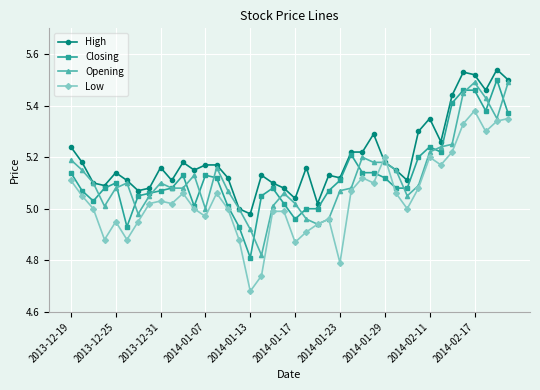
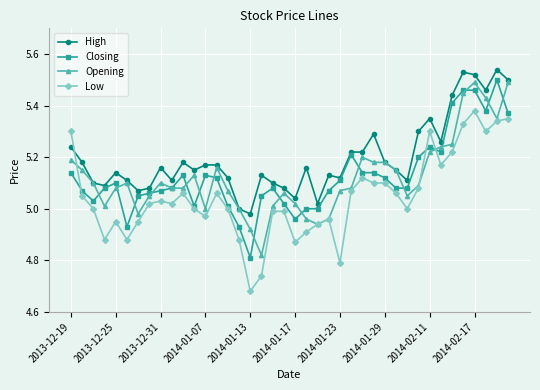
  {
    "Low": {
-     "2013-12-19": 5.11,
+     "2013-12-19": 5.30,
      "2013-12-25": 4.95,
      "2013-12-31": 5.03,
      "2014-01-07": 4.97,
      "2014-01-13": 4.68,
      "2014-01-17": 4.87,
      "2014-01-23": 4.79,
-     "2014-01-29": 5.2,
-     "2014-02-11": 5.2,
+     "2014-01-29": 5.1,
+     "2014-02-11": 5.3,
      "2014-02-17": 5.38
    }
  }
